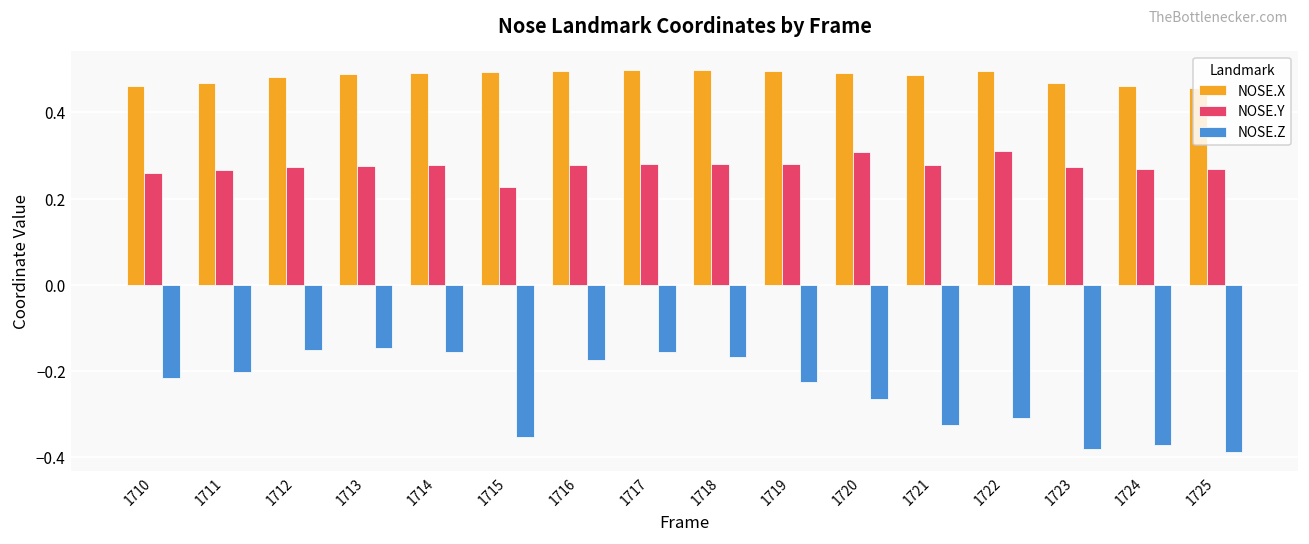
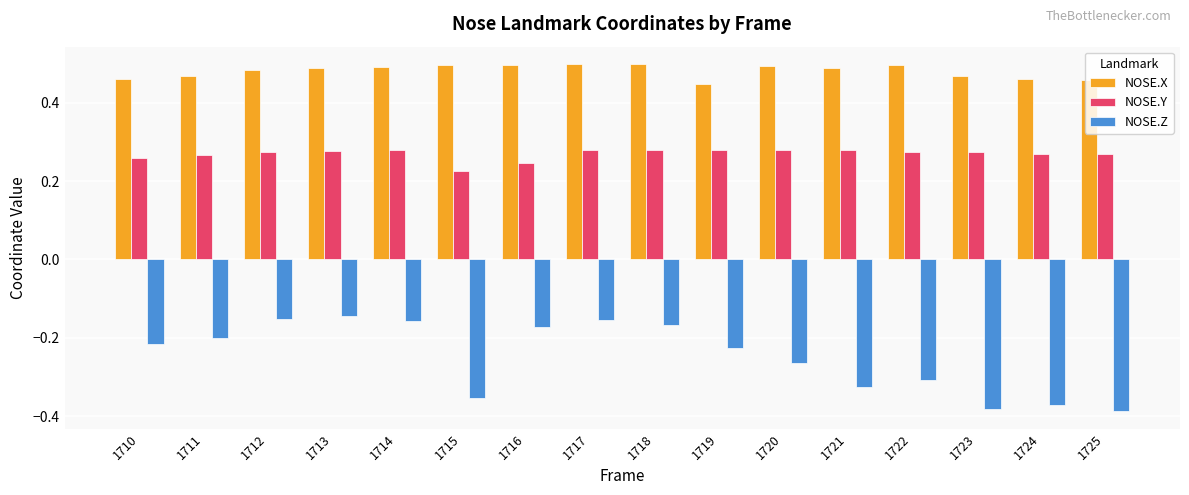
  {
    "NOSE.X": {
      "1710": 0.46,
      "1711": 0.47,
      "1712": 0.48,
      "1713": 0.49,
      "1714": 0.49,
      "1715": 0.49,
      "1716": 0.50,
      "1717": 0.50,
      "1718": 0.50,
-     "1719": 0.50,
+     "1719": 0.45,
      "1720": 0.49,
      "1721": 0.49,
      "1722": 0.50,
      "1723": 0.47,
      "1724": 0.46
    },
    "NOSE.Y": {
      "1710": 0.26,
      "1711": 0.27,
      "1712": 0.27,
      "1713": 0.28,
      "1714": 0.28,
      "1715": 0.23,
-     "1716": 0.28,
+     "1716": 0.25,
      "1717": 0.28,
      "1718": 0.28,
      "1719": 0.28,
-     "1720": 0.31,
+     "1720": 0.28,
      "1721": 0.28,
-     "1722": 0.31,
+     "1722": 0.27,
      "1723": 0.27,
      "1724": 0.27,
      "1725": 0.27
    },
    "NOSE.Z": {
      "1710": -0.22,
      "1711": -0.20,
      "1712": -0.15,
      "1713": -0.15,
      "1714": -0.16,
      "1715": -0.35,
      "1716": -0.17,
      "1717": -0.15,
      "1718": -0.17,
      "1719": -0.23,
      "1720": -0.26,
      "1721": -0.33,
      "1722": -0.31,
      "1723": -0.38,
      "1724": -0.37,
      "1725": -0.39
    }
  }
